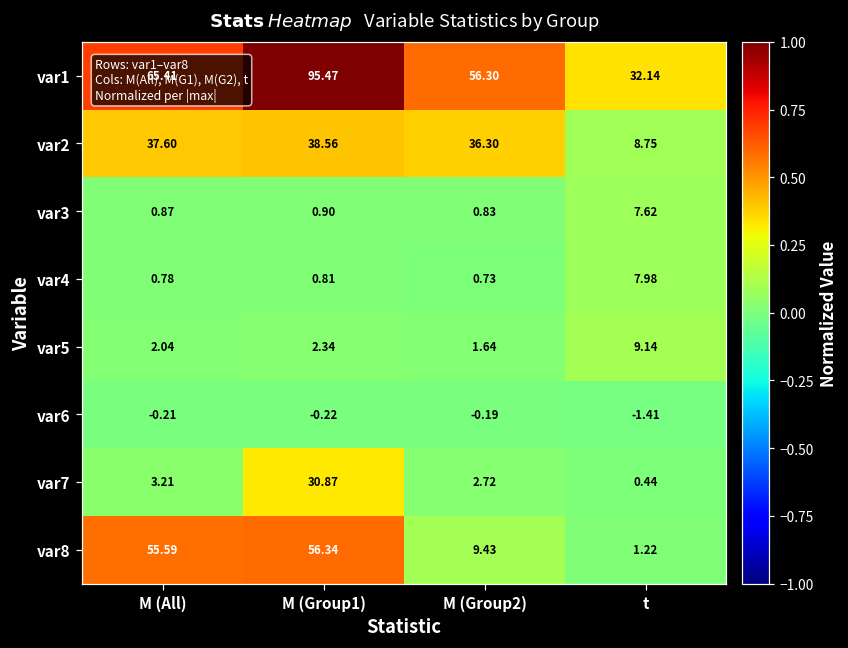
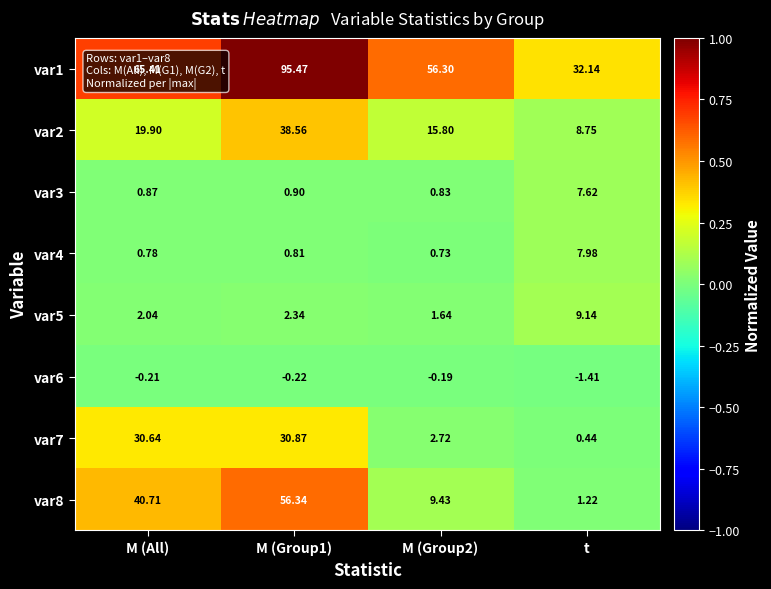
  {
    "var1": {
      "M (Group1)": 95.47,
      "M (Group2)": 56.30,
      "t": 32.14
    },
    "var2": {
-     "M (All)": 37.60,
+     "M (All)": 19.90,
      "M (Group1)": 38.56,
-     "M (Group2)": 36.30,
+     "M (Group2)": 15.80,
      "t": 8.75
    },
    "var3": {
      "M (All)": 0.87,
      "M (Group1)": 0.90,
      "M (Group2)": 0.83,
      "t": 7.62
    },
    "var4": {
      "M (All)": 0.78,
      "M (Group1)": 0.81,
      "M (Group2)": 0.73,
      "t": 7.98
    },
    "var5": {
      "M (All)": 2.04,
      "M (Group1)": 2.34,
      "M (Group2)": 1.64,
      "t": 9.14
    },
    "var6": {
      "M (All)": -0.21,
      "M (Group1)": -0.22,
      "M (Group2)": -0.19,
      "t": -1.41
    },
    "var7": {
-     "M (All)": 3.21,
+     "M (All)": 30.64,
      "M (Group1)": 30.87,
      "M (Group2)": 2.72,
      "t": 0.44
    },
    "var8": {
-     "M (All)": 55.59,
+     "M (All)": 40.71,
      "M (Group1)": 56.34,
      "M (Group2)": 9.43,
      "t": 1.22
    }
  }
